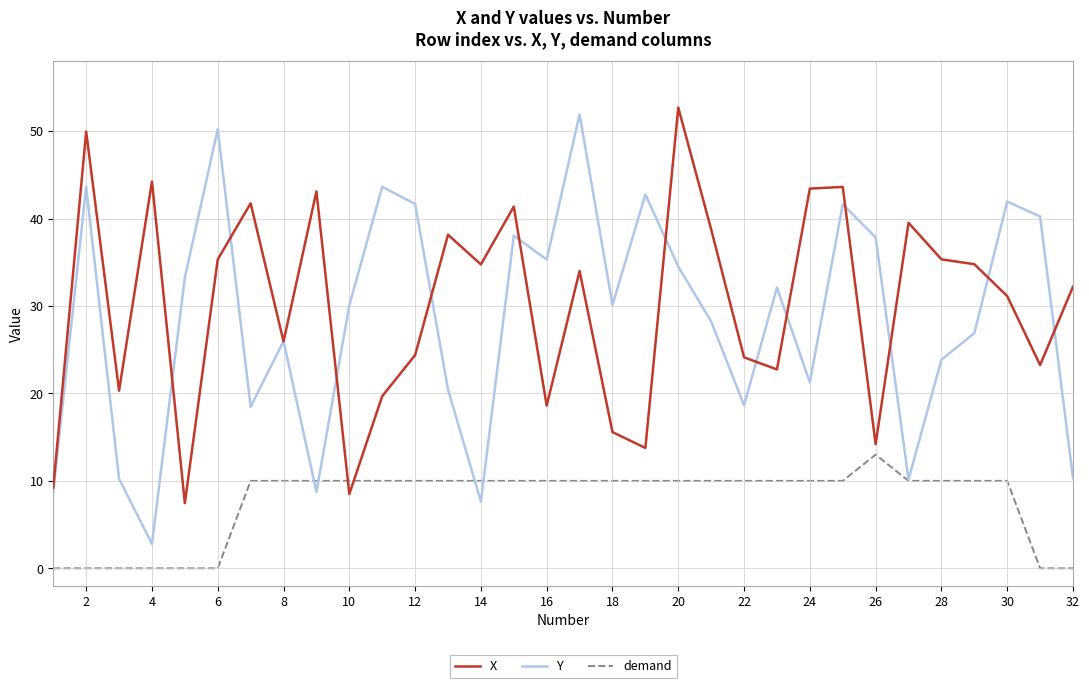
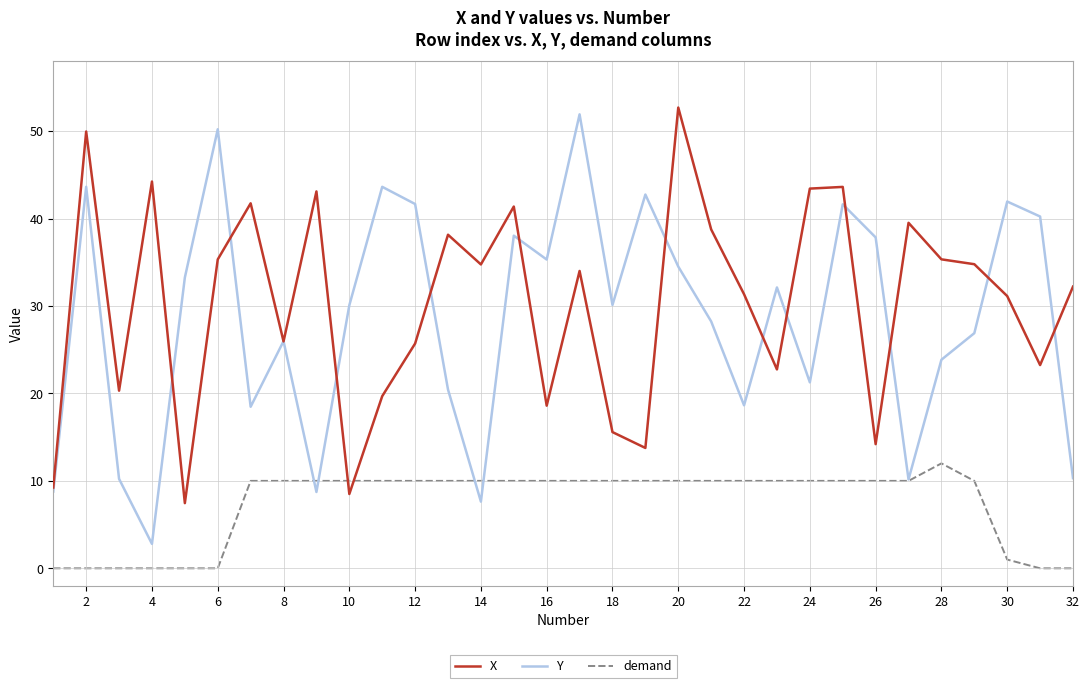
  {
    "X": {
      "2": 50,
      "4": 44,
      "6": 35,
      "10": 8,
-     "12": 24,
+     "12": 26,
      "14": 35,
      "16": 19,
      "18": 16,
      "20": 53,
-     "22": 24,
+     "22": 31,
      "24": 43,
      "26": 14,
      "28": 35,
      "30": 31,
      "32": 32
    },
    "Y": {
      "2": 44,
      "4": 3,
      "6": 50,
      "10": 30,
      "12": 42,
      "14": 8,
      "16": 35,
      "18": 30,
      "20": 35,
      "22": 19,
      "24": 21,
      "26": 38,
      "28": 24,
      "30": 42,
      "32": 10
    },
    "demand": {
      "2": 0,
      "4": 0,
      "6": 0,
      "8": 10,
      "10": 10,
      "12": 10,
      "14": 10,
      "16": 10,
      "18": 10,
      "20": 10,
      "22": 10,
      "24": 10,
-     "26": 13,
-     "28": 10,
-     "30": 10,
+     "26": 10,
+     "28": 12,
+     "30": 1,
      "32": 0
    }
  }
